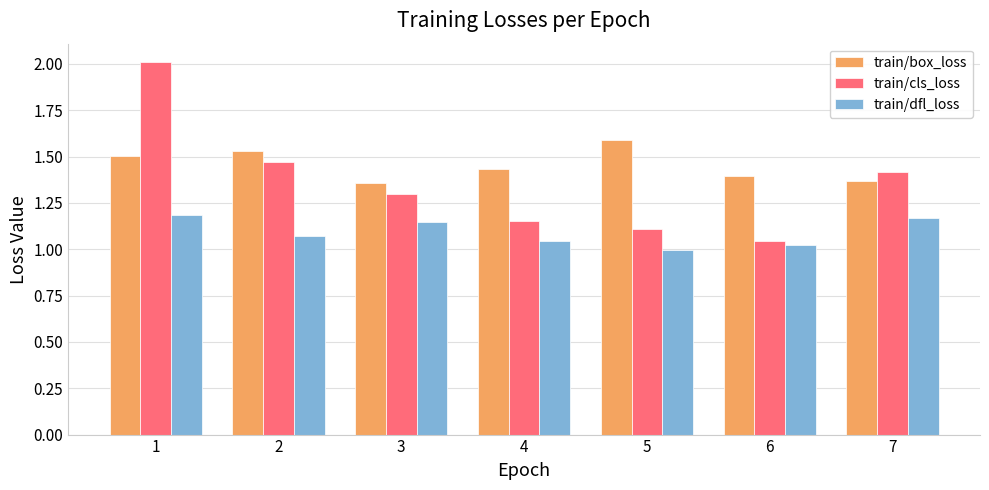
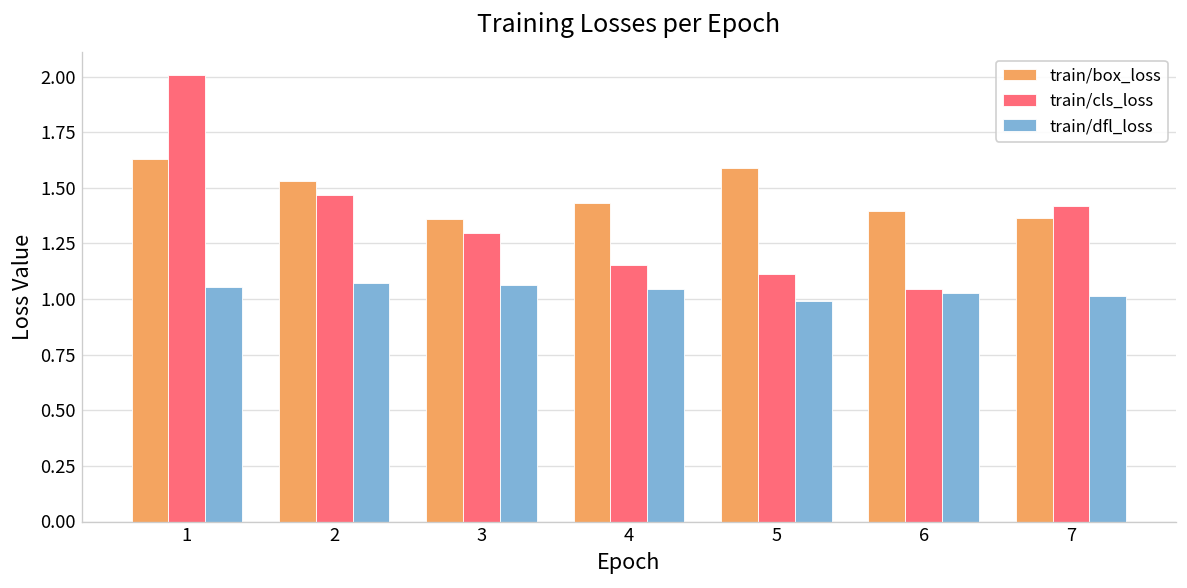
  {
    "train/box_loss": {
-     "1": 1.50,
+     "1": 1.63,
      "2": 1.53,
      "3": 1.36,
      "4": 1.43,
      "5": 1.59,
      "6": 1.39,
      "7": 1.37
    },
    "train/cls_loss": {
      "1": 2.01,
      "2": 1.47,
      "3": 1.30,
      "4": 1.15,
      "5": 1.11,
      "6": 1.04,
      "7": 1.42
    },
    "train/dfl_loss": {
-     "1": 1.19,
+     "1": 1.05,
      "2": 1.07,
-     "3": 1.15,
+     "3": 1.06,
      "4": 1.04,
      "5": 0.99,
      "6": 1.03,
-     "7": 1.17
+     "7": 1.02
    }
  }
